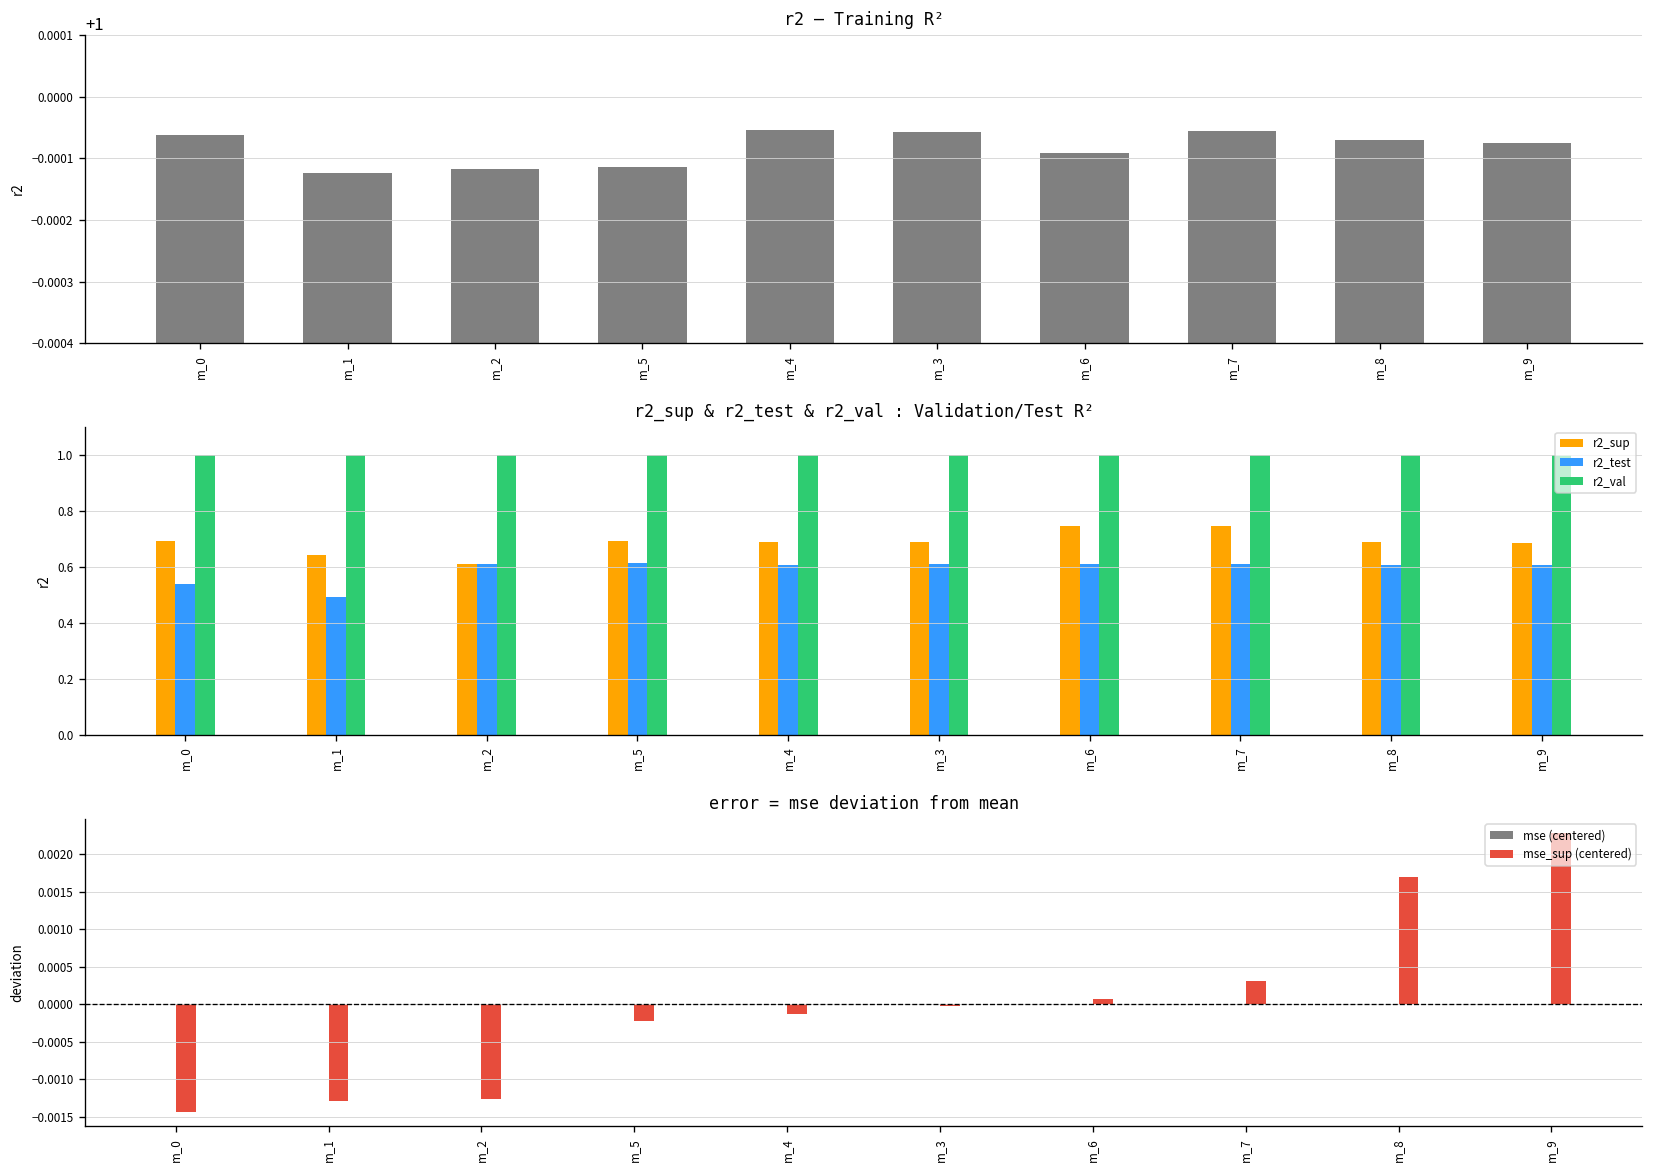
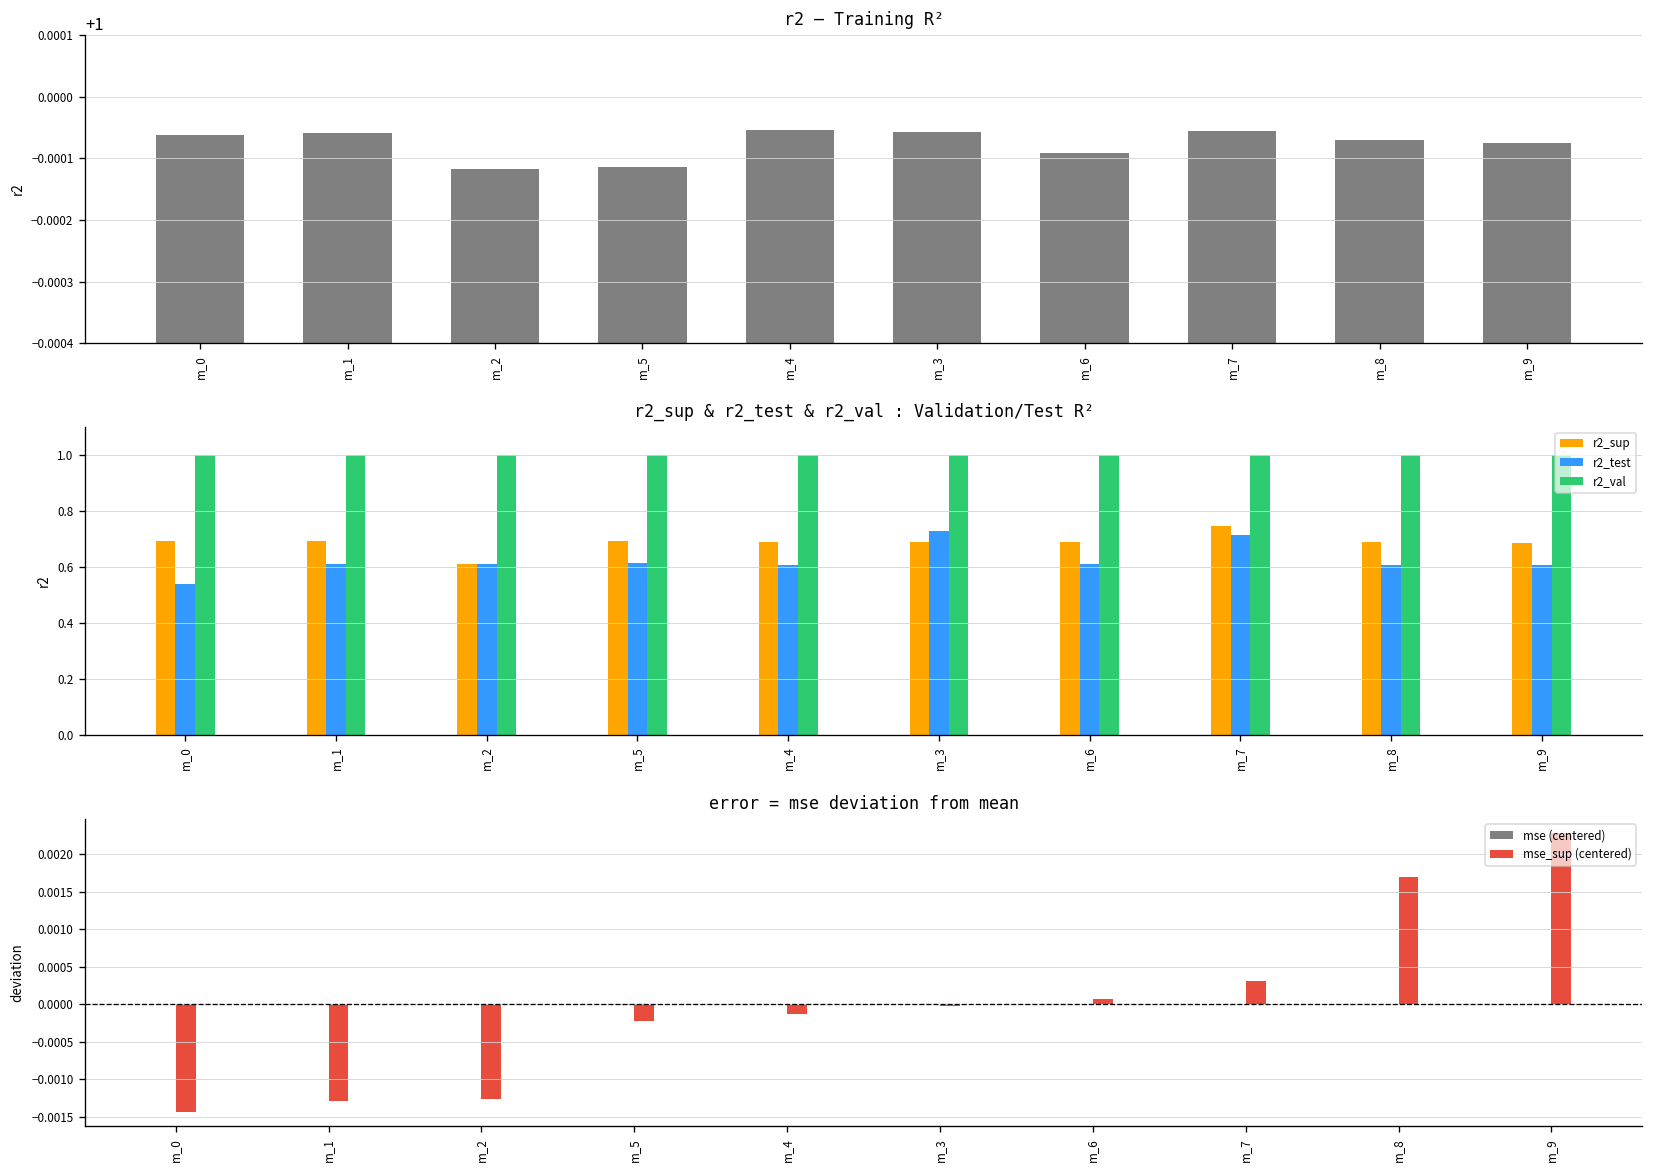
  {
    "r2 — Training R²": {
      "m_0": 0.99994,
-     "m_1": 0.99988,
+     "m_1": 0.99994,
      "m_2": 0.99988,
      "m_5": 0.99989,
      "m_4": 0.99995,
      "m_3": 0.99994,
      "m_6": 0.99991,
      "m_7": 0.99994,
      "m_8": 0.99993,
      "m_9": 0.99993
    },
    "r2_sup & r2_test & r2_val : Validation/Test R²": {
      "r2_sup": {
        "m_0": 0.69,
-       "m_1": 0.64,
+       "m_1": 0.69,
        "m_2": 0.61,
        "m_5": 0.69,
        "m_4": 0.69,
        "m_3": 0.69,
-       "m_6": 0.75,
+       "m_6": 0.69,
        "m_7": 0.75,
        "m_8": 0.69,
        "m_9": 0.69
      },
      "r2_test": {
        "m_0": 0.54,
-       "m_1": 0.49,
+       "m_1": 0.61,
        "m_2": 0.61,
        "m_5": 0.61,
        "m_4": 0.61,
-       "m_3": 0.61,
+       "m_3": 0.73,
        "m_6": 0.61,
-       "m_7": 0.61,
+       "m_7": 0.71,
        "m_8": 0.61,
        "m_9": 0.61
      },
      "r2_val": {
        "m_0": 1.00,
        "m_1": 1.00,
        "m_2": 1.00,
        "m_5": 1.00,
        "m_4": 1.00,
        "m_3": 1.00,
        "m_6": 1.00,
        "m_7": 1.00,
        "m_8": 1.00
      }
    },
    "error = mse deviation from mean": {
      "mse_sup (centered)": {
        "m_0": -0.0014,
        "m_1": -0.0013,
        "m_2": -0.0013,
        "m_5": -0.0002,
        "m_4": -0.0001,
        "m_6": 0.0001,
        "m_7": 0.0003,
        "m_8": 0.0017
      }
    }
  }
